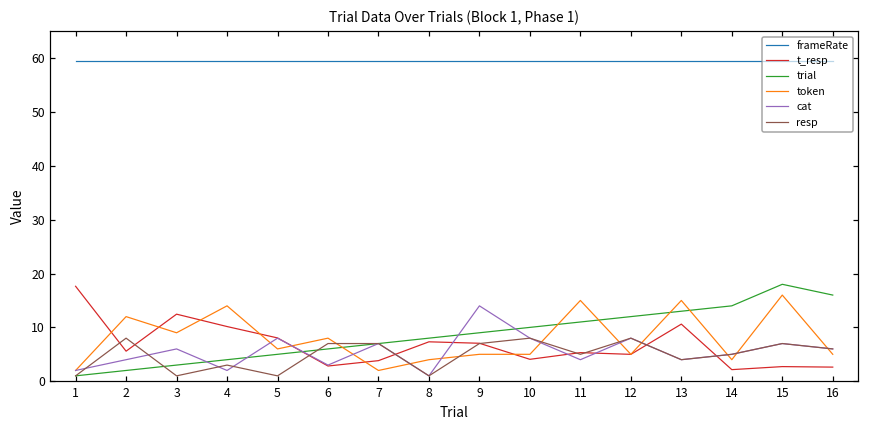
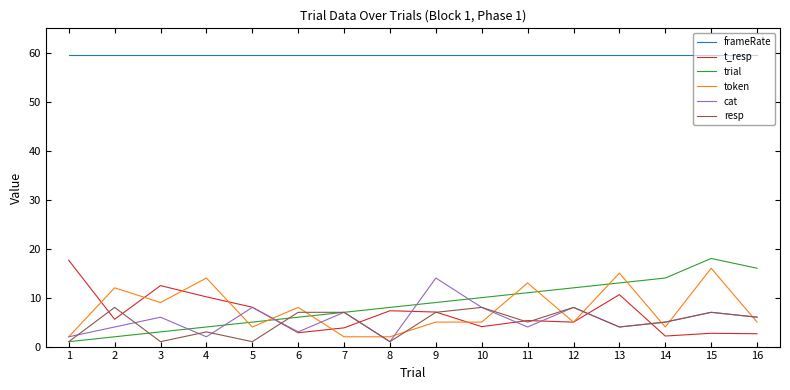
  {
    "frameRate": {
      "1": 60,
      "2": 60,
      "3": 60,
      "4": 60,
      "5": 60,
      "6": 60,
      "7": 60,
      "8": 60,
      "9": 60,
      "10": 60,
      "11": 60,
      "12": 60,
      "13": 60,
      "14": 60
    },
    "t_resp": {
      "1": 18,
      "2": 6,
      "3": 12,
      "4": 10,
      "7": 4,
      "8": 7,
      "10": 4,
      "13": 11,
      "14": 2,
      "15": 3,
      "16": 3
    },
    "trial": {
      "2": 2,
      "3": 3,
      "4": 4,
      "5": 5,
      "6": 6,
      "8": 8,
      "9": 9,
      "10": 10,
      "11": 11,
      "12": 12,
      "13": 13,
      "14": 14,
      "15": 18,
      "16": 16
    },
    "token": {
      "2": 12,
      "3": 9,
      "4": 14,
-     "5": 6,
+     "5": 4,
      "6": 8,
      "7": 2,
-     "8": 4,
+     "8": 2,
      "9": 5,
      "10": 5,
-     "11": 15,
+     "11": 13,
      "13": 15,
      "14": 4,
      "15": 16,
      "16": 5
    },
    "cat": {
      "2": 4,
      "3": 6,
      "4": 2,
      "9": 14,
      "11": 4
    },
    "resp": {
      "2": 8,
      "3": 1,
      "4": 3,
      "5": 1,
      "6": 7
    }
  }
